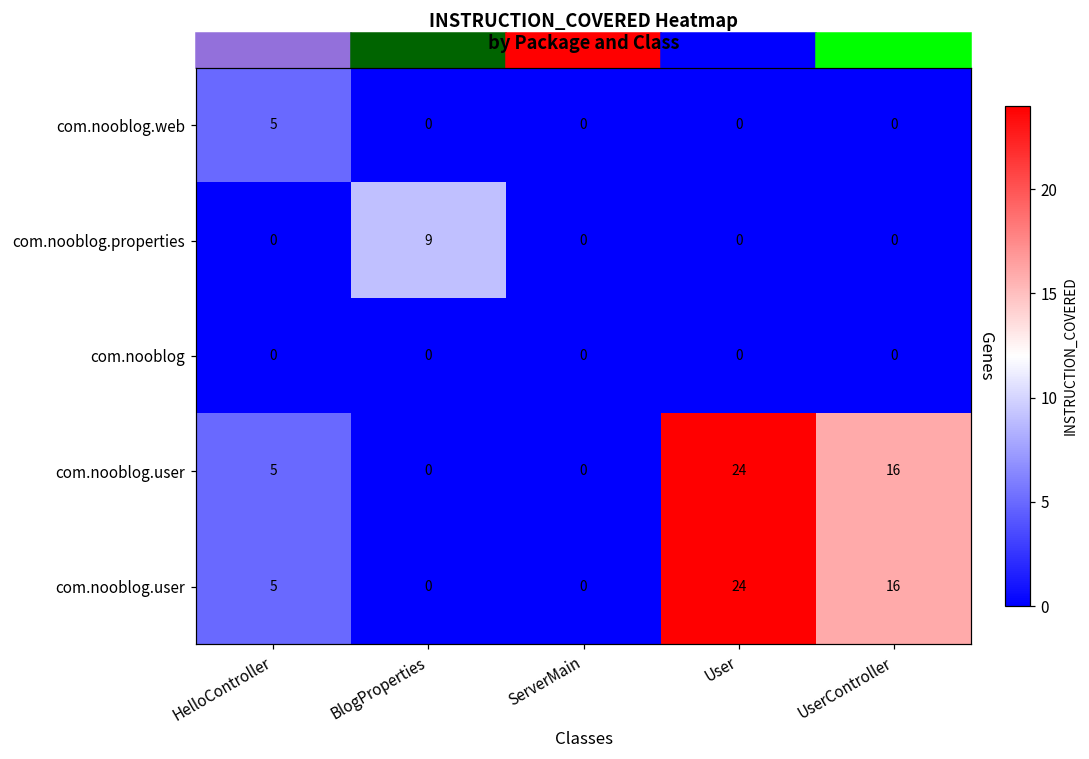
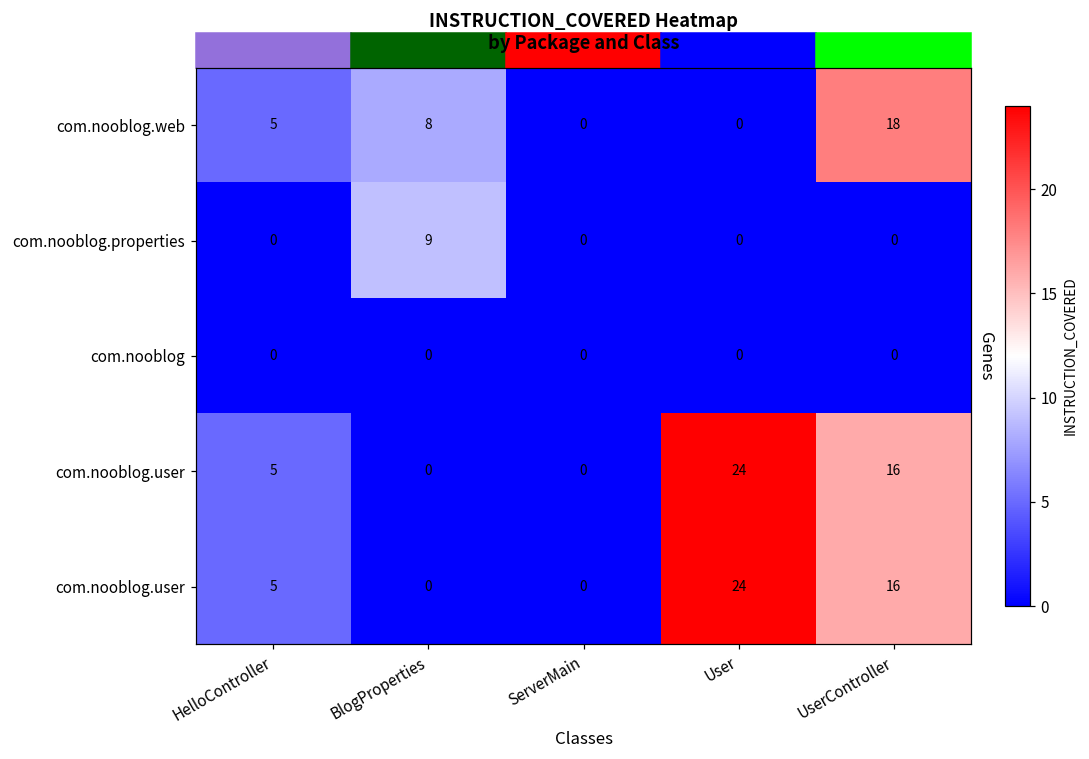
  {
    "com.nooblog.web": {
      "HelloController": 5,
-     "BlogProperties": 0,
+     "BlogProperties": 8,
      "ServerMain": 0,
      "User": 0,
-     "UserController": 0
+     "UserController": 18
    },
    "com.nooblog.properties": {
      "HelloController": 0,
      "BlogProperties": 9,
      "ServerMain": 0,
      "User": 0,
      "UserController": 0
    },
    "com.nooblog": {
      "HelloController": 0,
      "BlogProperties": 0,
      "ServerMain": 0,
      "User": 0,
      "UserController": 0
    }
  }
